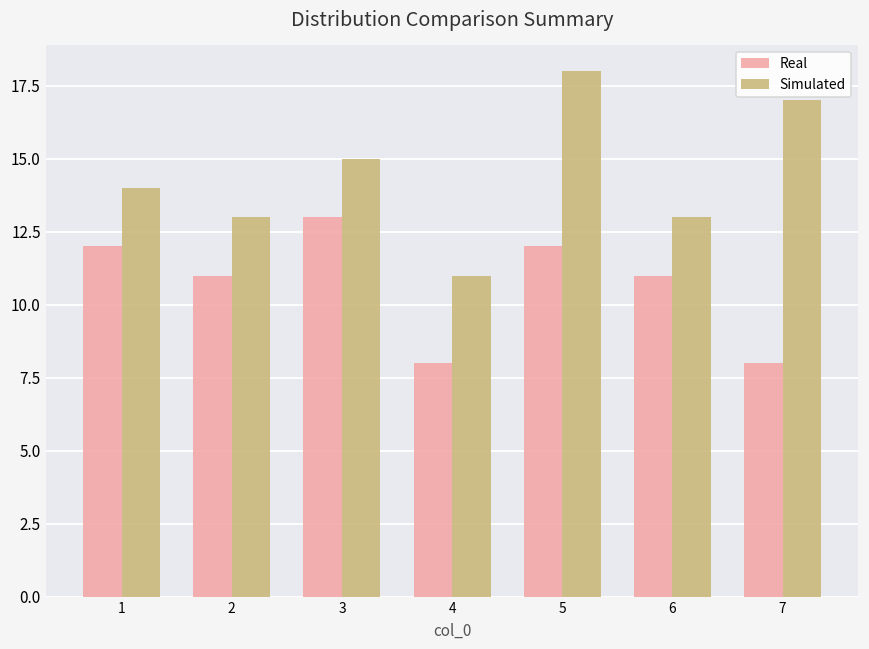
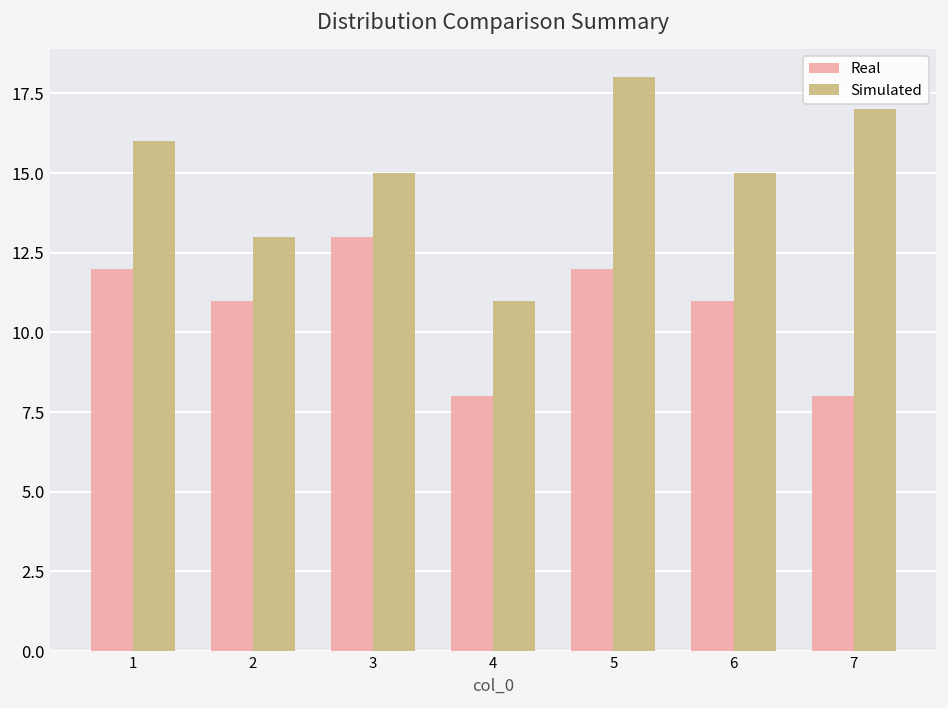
  {
    "Real": {
      "1": 12,
      "2": 11,
      "3": 13,
      "4": 8,
      "5": 12,
      "6": 11,
      "7": 8
    },
    "Simulated": {
-     "1": 14,
+     "1": 16,
      "2": 13,
      "3": 15,
      "4": 11,
      "5": 18,
-     "6": 13,
+     "6": 15,
      "7": 17
    }
  }
